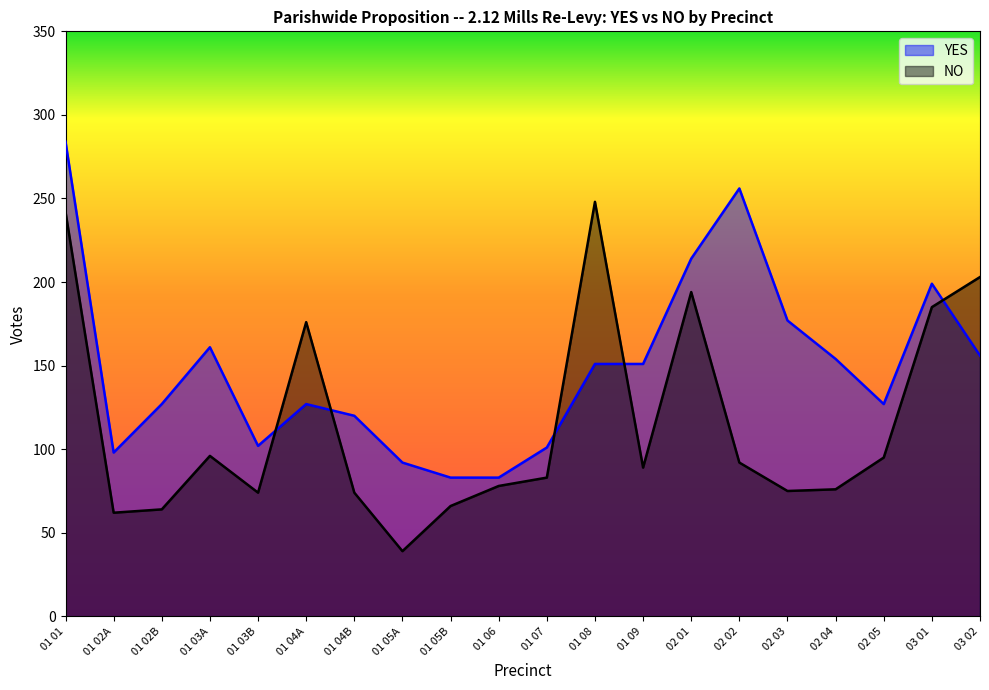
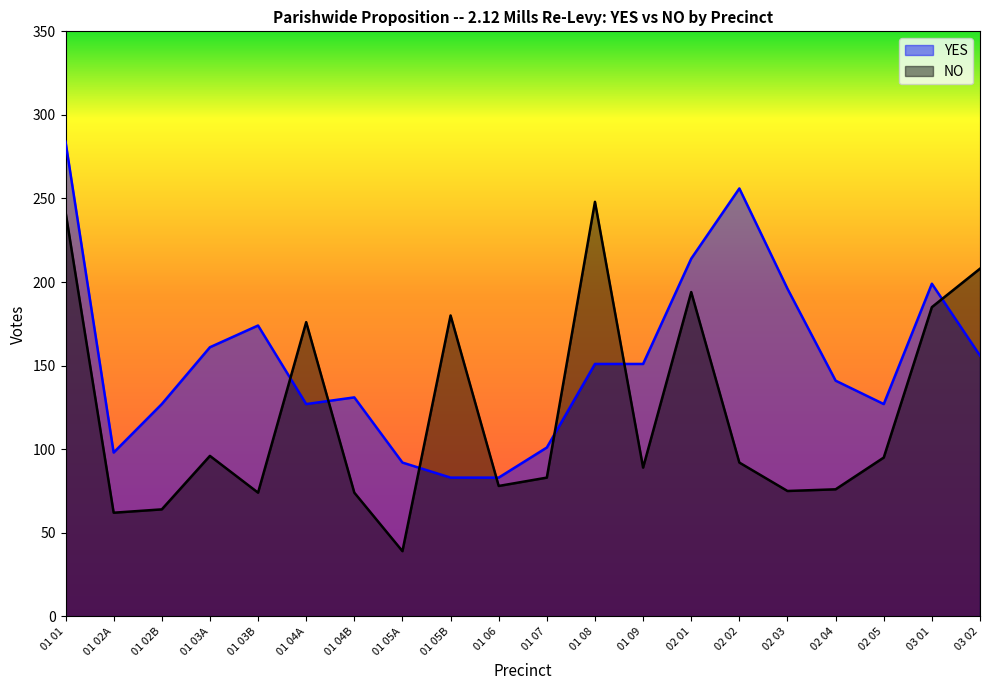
  {
    "YES": {
      "01 01": 284,
      "01 02A": 98,
      "01 02B": 127,
      "01 03A": 161,
-     "01 03B": 102,
+     "01 03B": 174,
      "01 04A": 127,
-     "01 04B": 120,
+     "01 04B": 131,
      "01 05A": 92,
      "01 05B": 83,
      "01 06": 83,
      "01 07": 101,
      "01 08": 151,
      "01 09": 151,
      "02 01": 214,
      "02 02": 256,
-     "02 03": 177,
-     "02 04": 154,
+     "02 03": 196,
+     "02 04": 141,
      "02 05": 127,
      "03 01": 199,
      "03 02": 156
    },
    "NO": {
      "01 01": 242,
      "01 02A": 62,
      "01 02B": 64,
      "01 03A": 96,
      "01 03B": 74,
      "01 04A": 176,
      "01 04B": 74,
      "01 05A": 39,
-     "01 05B": 66,
+     "01 05B": 180,
      "01 06": 78,
      "01 07": 83,
      "01 08": 248,
      "01 09": 89,
      "02 01": 194,
      "02 02": 92,
      "02 03": 75,
      "02 04": 76,
      "02 05": 95,
      "03 01": 185,
-     "03 02": 203
+     "03 02": 208
    }
  }
